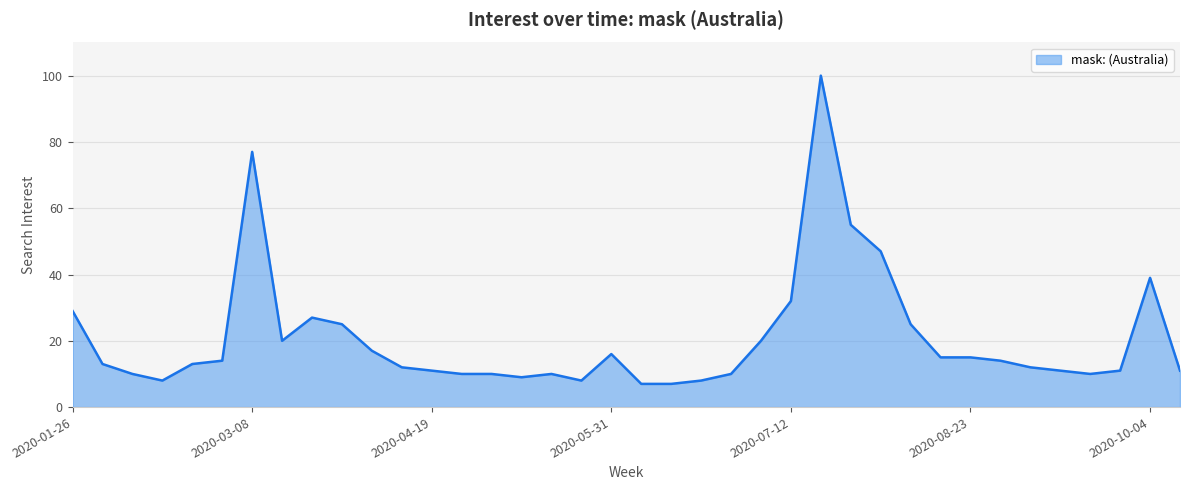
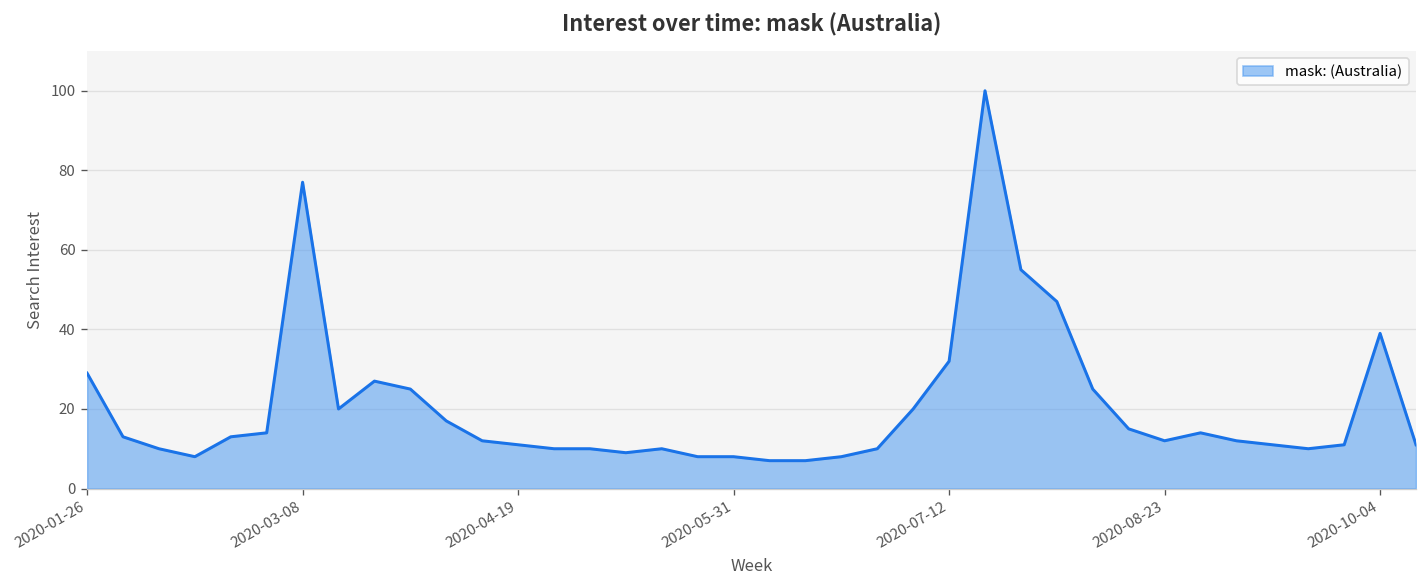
  {
    "2020-01-26": 29,
    "2020-03-08": 77,
    "2020-04-19": 11,
-   "2020-05-31": 16,
+   "2020-05-31": 8,
    "2020-07-12": 32,
-   "2020-08-23": 15,
+   "2020-08-23": 12,
    "2020-10-04": 39
  }
